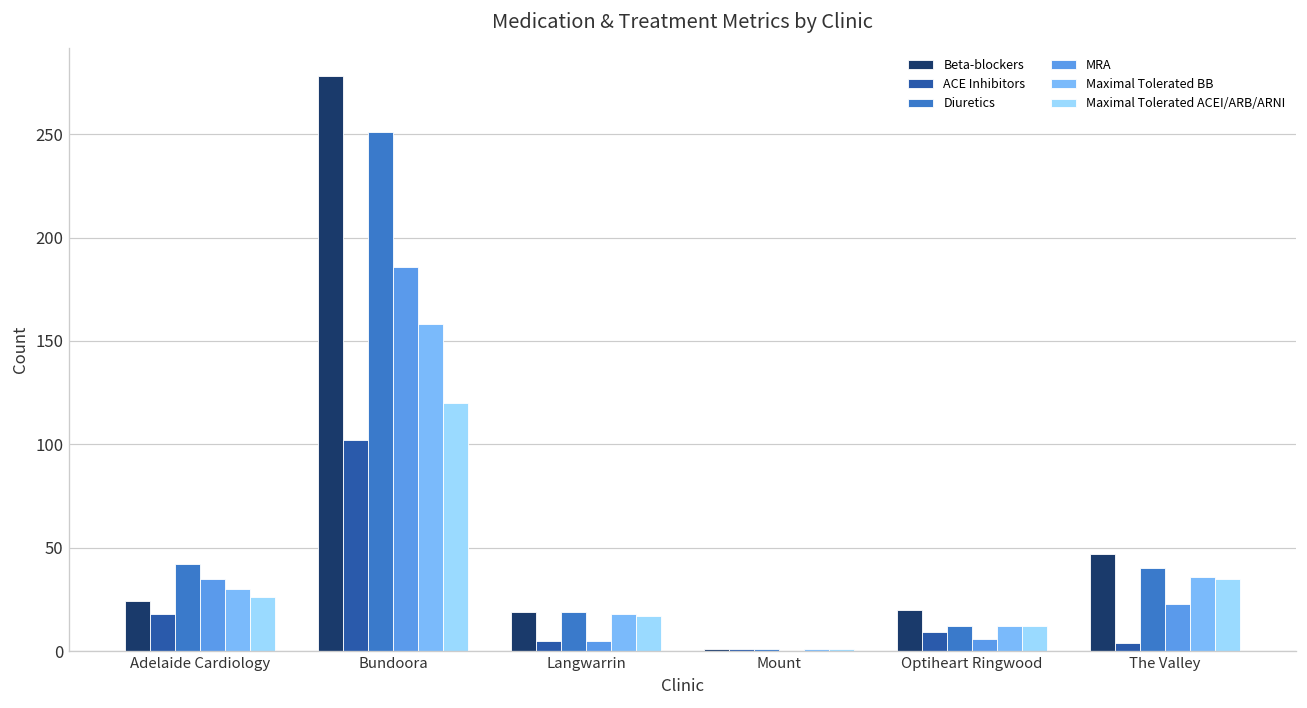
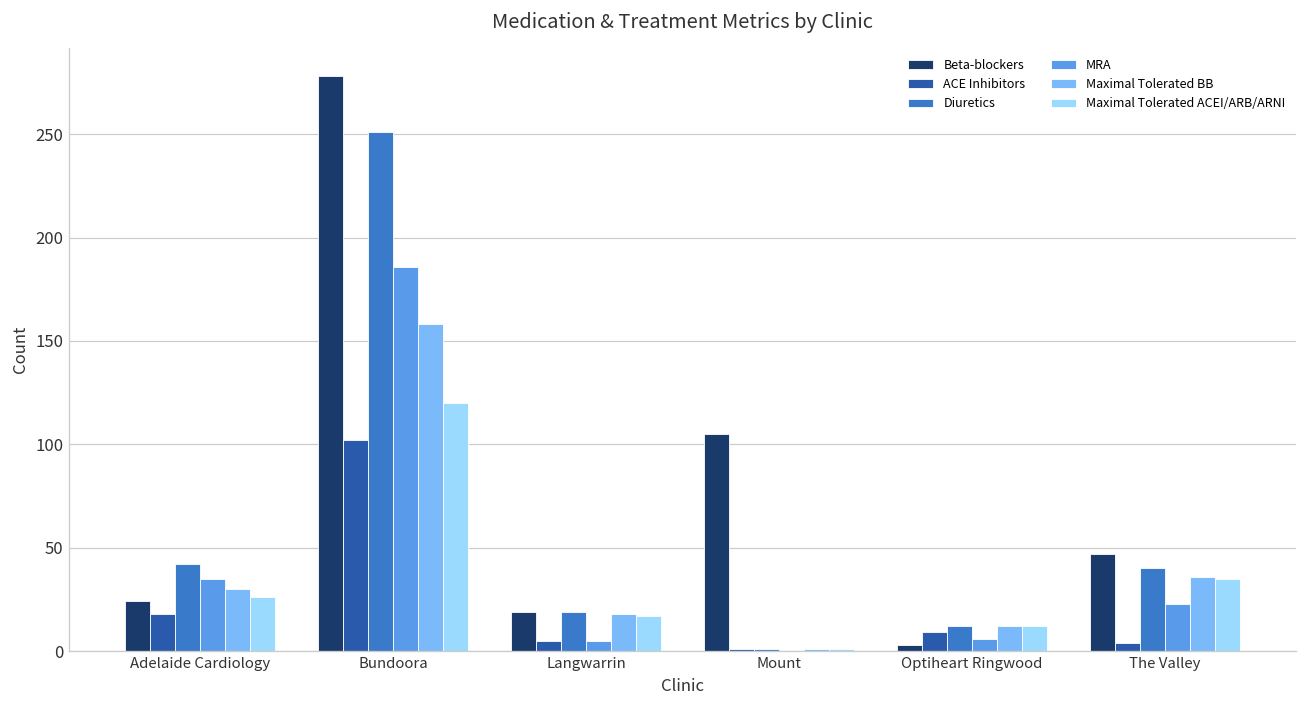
  {
    "Beta-blockers": {
      "Adelaide Cardiology": 24,
      "Bundoora": 278,
      "Langwarrin": 19,
-     "Mount": 1,
-     "Optiheart Ringwood": 20,
+     "Mount": 105,
+     "Optiheart Ringwood": 3,
      "The Valley": 47
    }
  }
